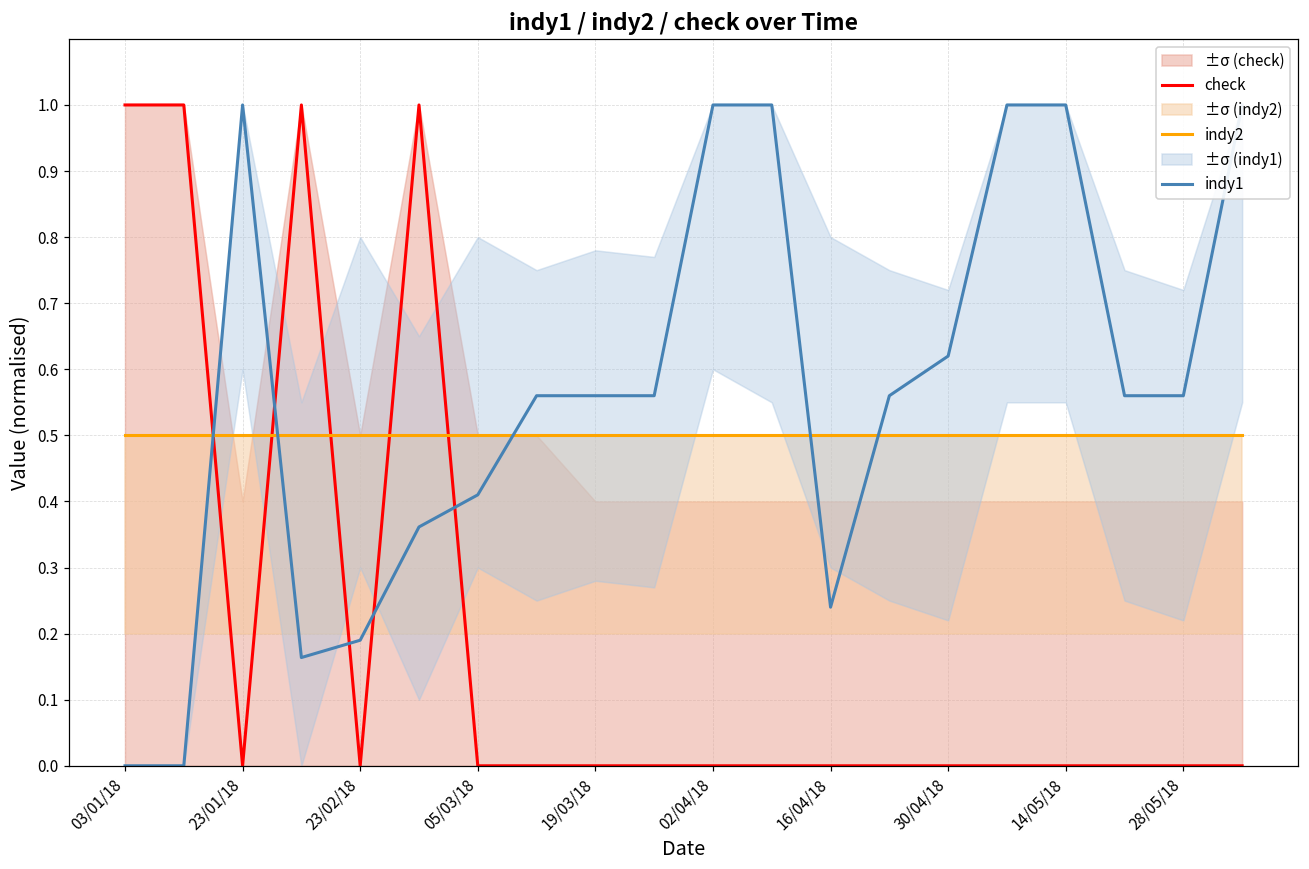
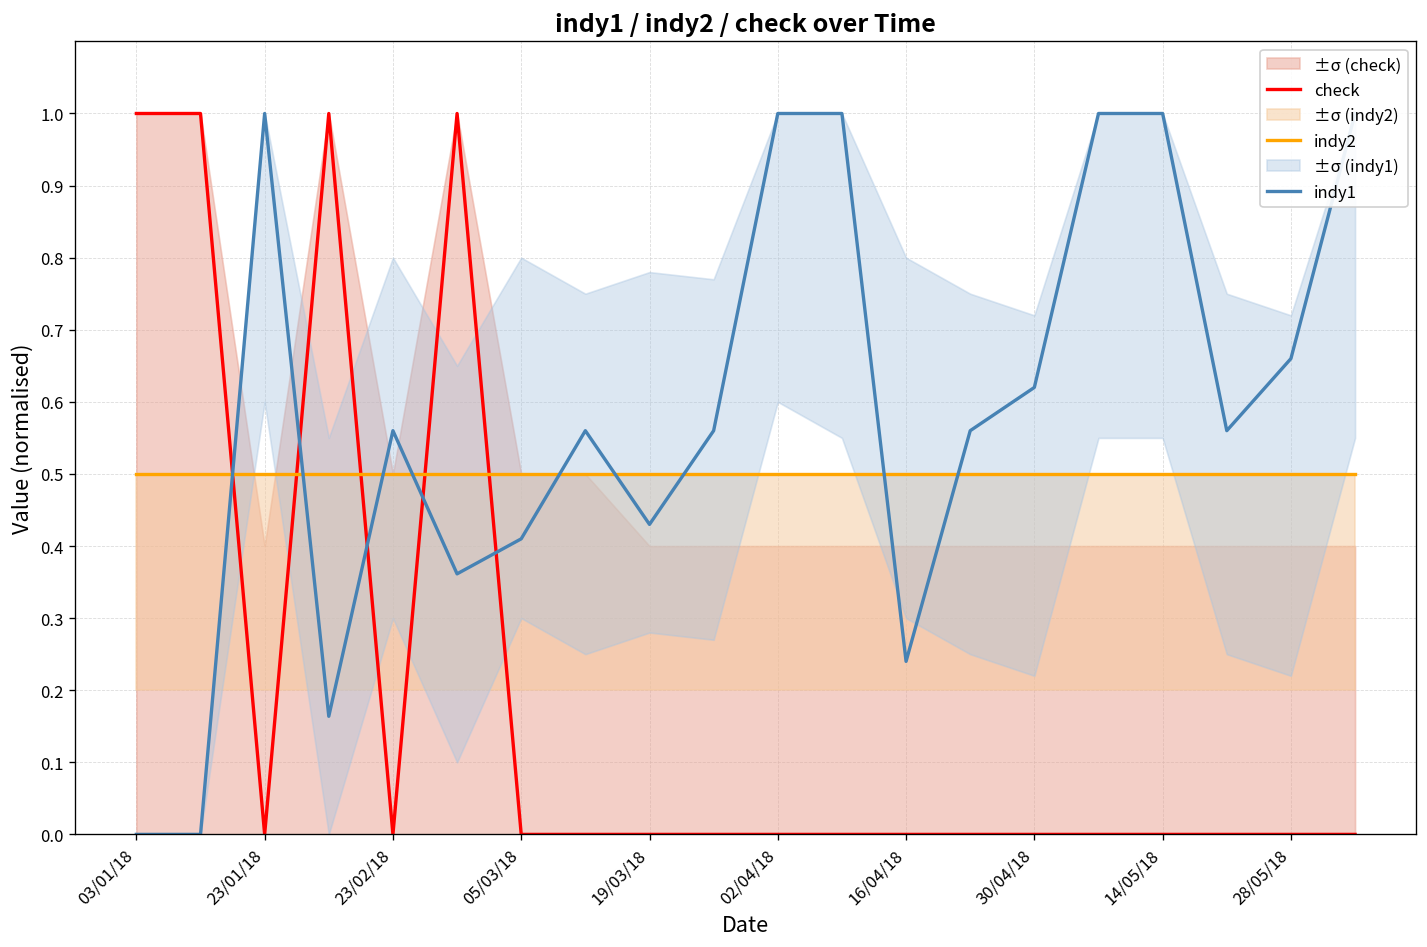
  {
    "check": {
      "23/01/18": 0.00,
      "23/02/18": 0.00,
      "05/03/18": 0.00,
      "19/03/18": 0.00,
      "02/04/18": 0.00,
      "16/04/18": 0.00,
      "30/04/18": 0.00,
      "14/05/18": 0.00,
      "28/05/18": 0.00
    },
    "indy1": {
-     "23/02/18": 0.19,
+     "23/02/18": 0.56,
      "05/03/18": 0.41,
-     "19/03/18": 0.56,
+     "19/03/18": 0.43,
      "16/04/18": 0.24,
      "30/04/18": 0.62,
-     "28/05/18": 0.56
+     "28/05/18": 0.66
    }
  }
